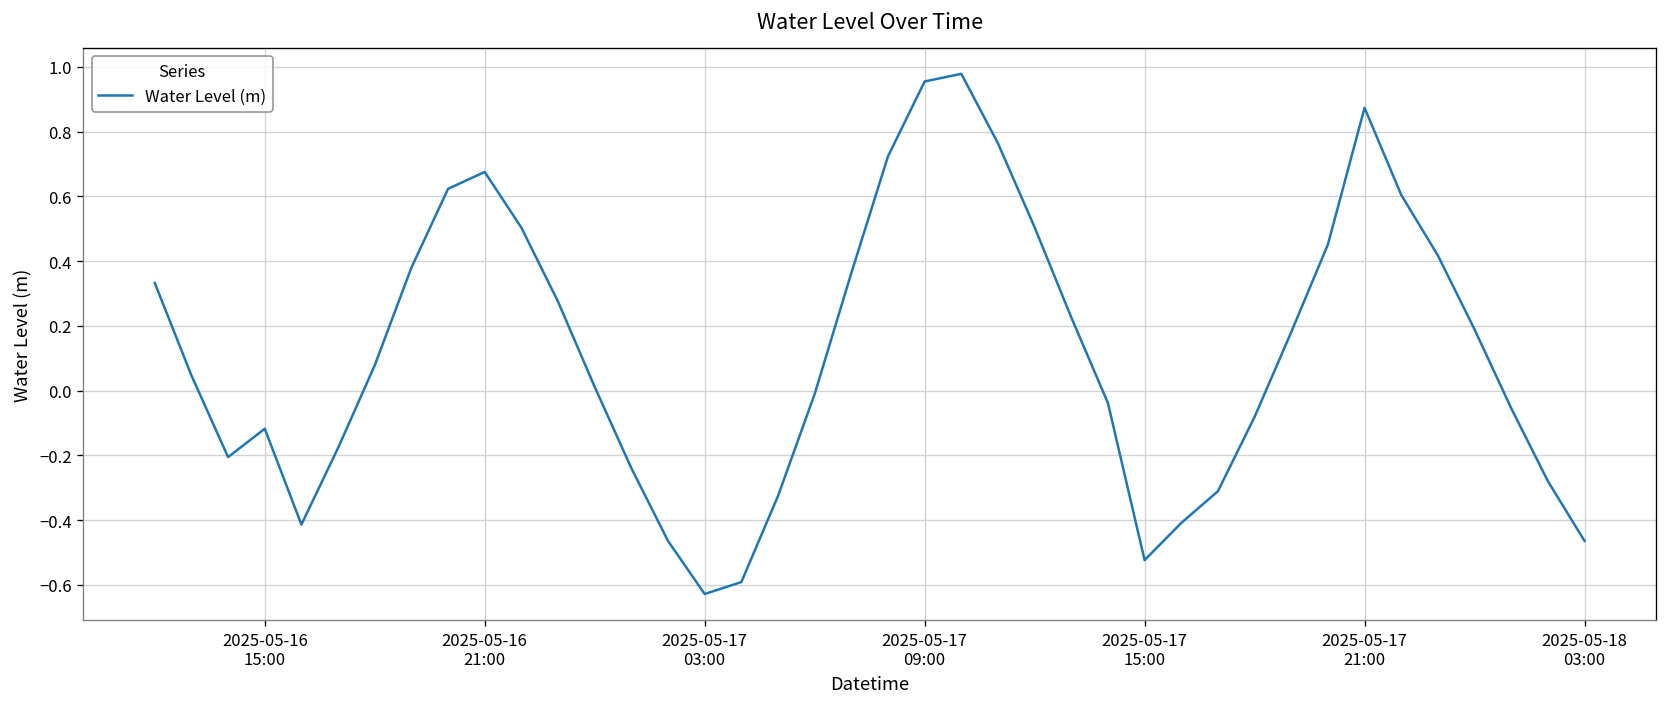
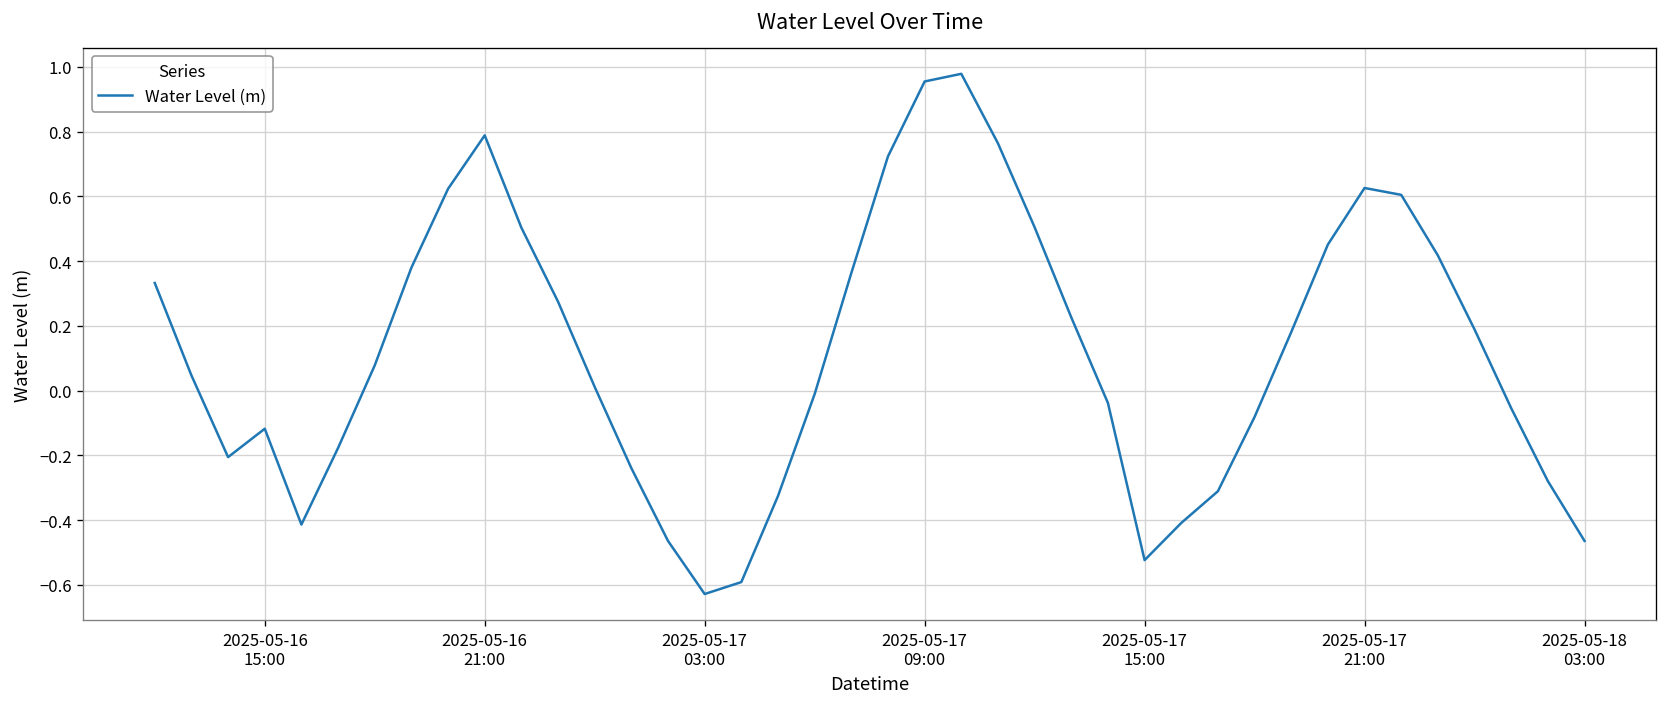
  {
    "2025-05-16 15:00": -0.12,
-   "2025-05-16 21:00": 0.68,
+   "2025-05-16 21:00": 0.79,
    "2025-05-17 03:00": -0.63,
    "2025-05-17 09:00": 0.96,
    "2025-05-17 15:00": -0.52,
-   "2025-05-17 21:00": 0.87,
+   "2025-05-17 21:00": 0.63,
    "2025-05-18 03:00": -0.46
  }
